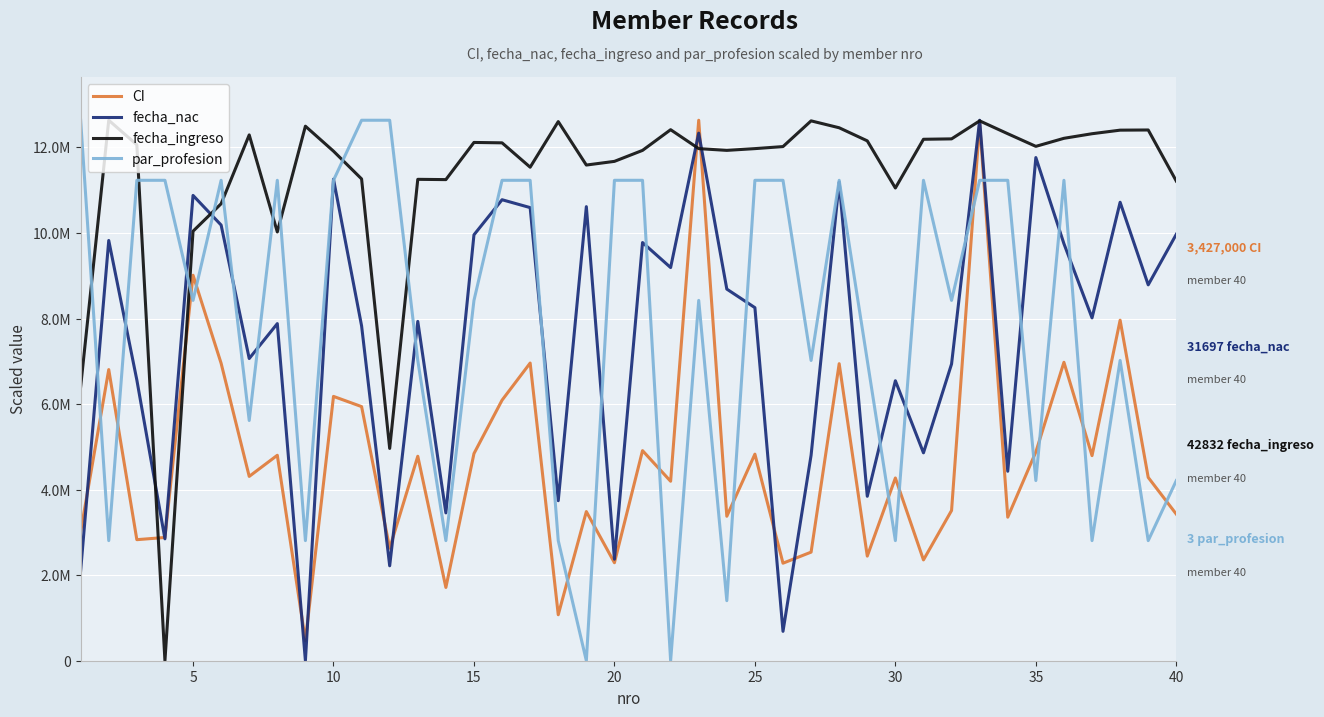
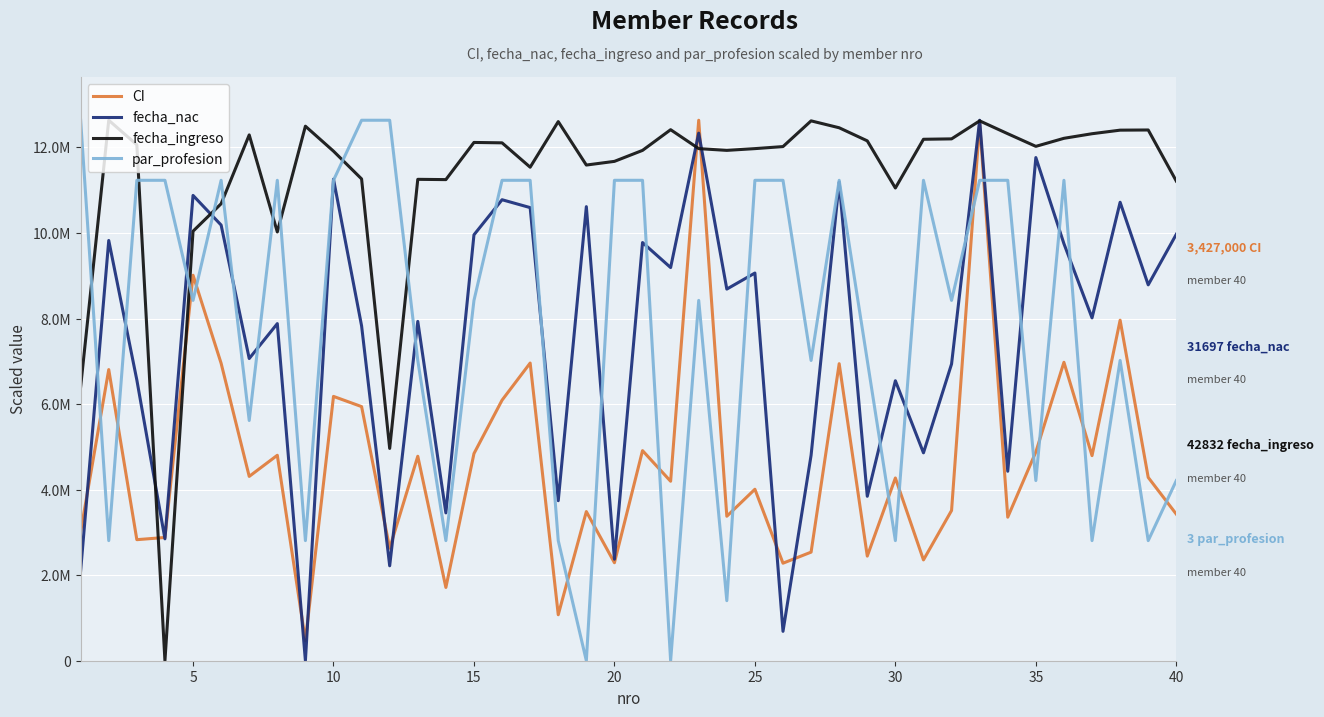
  {
    "CI": {
      "5": 9000000,
      "10": 6200000,
      "15": 4800000,
      "20": 2300000,
-     "25": 4800000,
+     "25": 4000000,
      "30": 4300000,
      "35": 4900000,
      "40": 3400000
    },
    "fecha_nac": {
      "5": 10900000,
      "15": 10000000,
      "20": 2400000,
-     "25": 8300000,
+     "25": 9100000,
      "30": 6500000,
      "35": 11800000,
      "40": 10000000
    },
    "fecha_ingreso": {
      "5": 10000000,
      "10": 11900000,
      "15": 12100000,
      "20": 11700000,
      "25": 12000000,
      "30": 11100000,
      "35": 12000000,
      "40": 11200000
    },
    "par_profesion": {
      "5": 8400000,
      "15": 8400000,
      "20": 11200000,
      "25": 11200000,
      "30": 2800000,
      "35": 4200000,
      "40": 4200000
    }
  }
